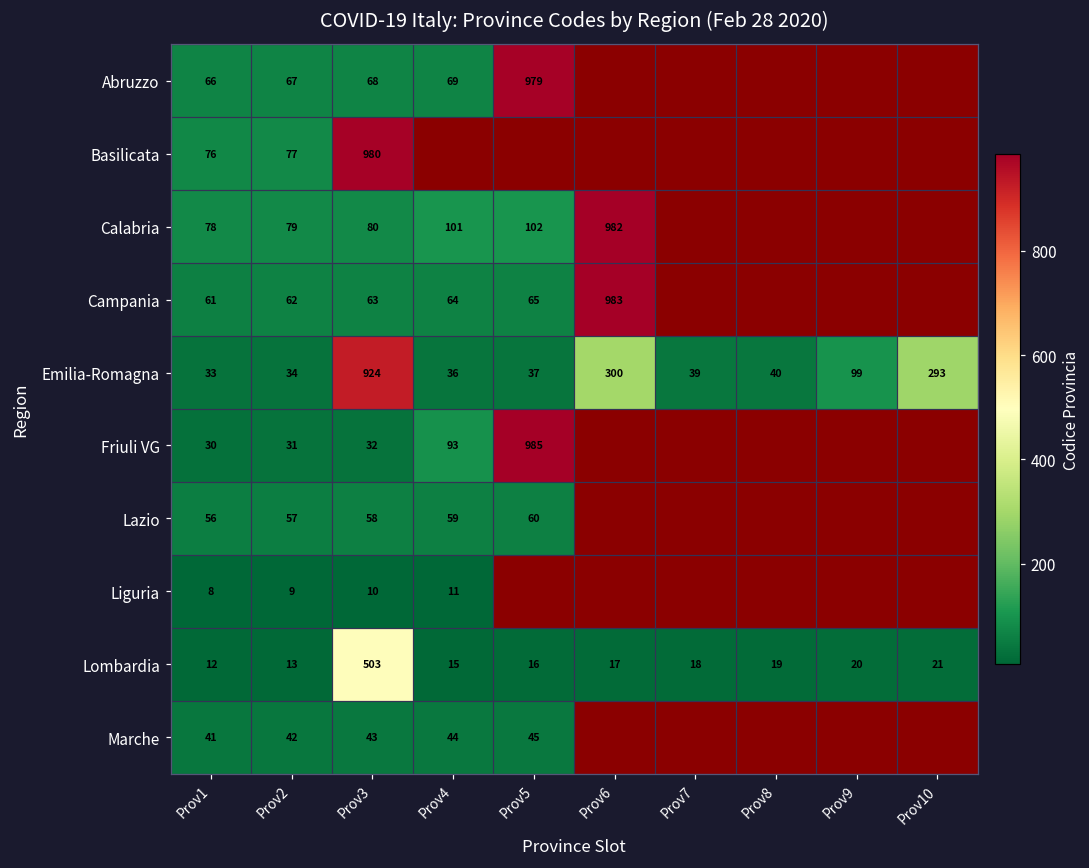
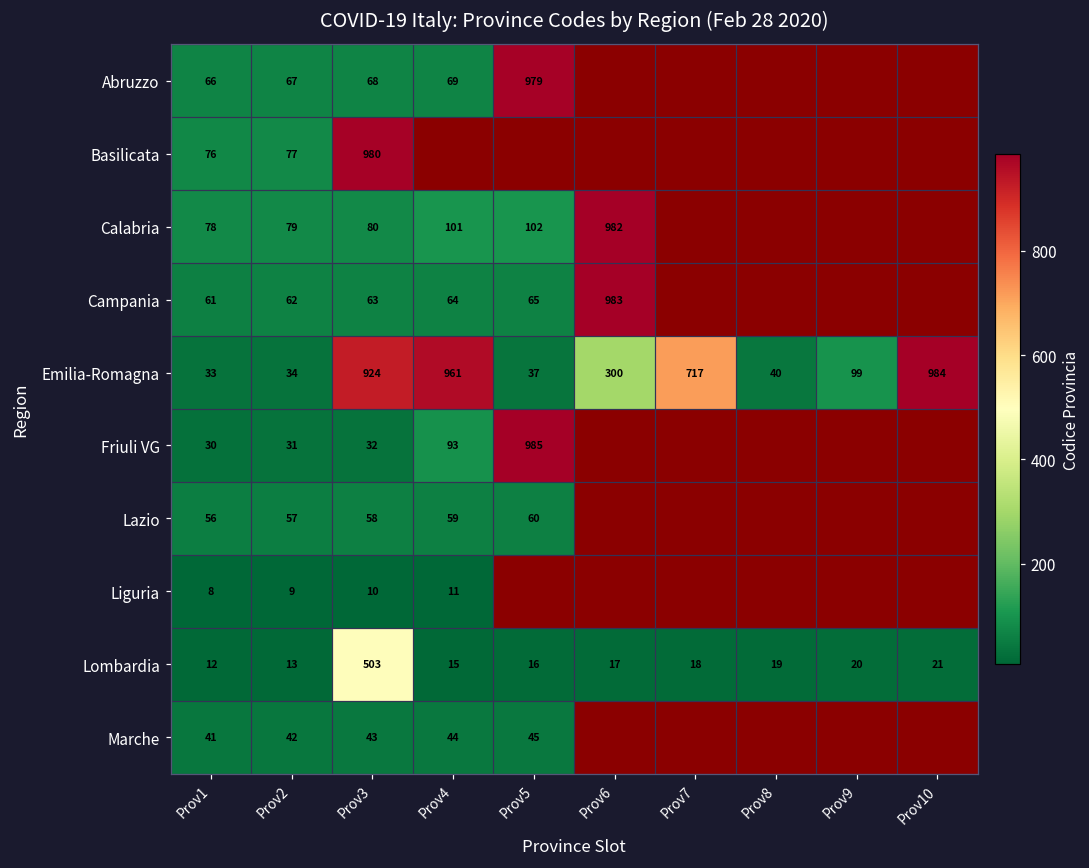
  {
    "Abruzzo": {
      "Prov1": 66,
      "Prov2": 67,
      "Prov3": 68,
      "Prov4": 69,
      "Prov5": 979
    },
    "Basilicata": {
      "Prov1": 76,
      "Prov2": 77,
      "Prov3": 980
    },
    "Calabria": {
      "Prov1": 78,
      "Prov2": 79,
      "Prov3": 80,
      "Prov4": 101,
      "Prov5": 102,
      "Prov6": 982
    },
    "Campania": {
      "Prov1": 61,
      "Prov2": 62,
      "Prov3": 63,
      "Prov4": 64,
      "Prov5": 65,
      "Prov6": 983
    },
    "Emilia-Romagna": {
      "Prov1": 33,
      "Prov2": 34,
      "Prov3": 924,
-     "Prov4": 36,
+     "Prov4": 961,
      "Prov5": 37,
      "Prov6": 300,
-     "Prov7": 39,
+     "Prov7": 717,
      "Prov8": 40,
      "Prov9": 99,
-     "Prov10": 293
+     "Prov10": 984
    },
    "Friuli VG": {
      "Prov1": 30,
      "Prov2": 31,
      "Prov3": 32,
      "Prov4": 93,
      "Prov5": 985
    },
    "Lazio": {
      "Prov1": 56,
      "Prov2": 57,
      "Prov3": 58,
      "Prov4": 59,
      "Prov5": 60
    },
    "Liguria": {
      "Prov1": 8,
      "Prov2": 9,
      "Prov3": 10,
      "Prov4": 11
    },
    "Lombardia": {
      "Prov1": 12,
      "Prov2": 13,
      "Prov3": 503,
      "Prov4": 15,
      "Prov5": 16,
      "Prov6": 17,
      "Prov7": 18,
      "Prov8": 19,
      "Prov9": 20,
      "Prov10": 21
    },
    "Marche": {
      "Prov1": 41,
      "Prov2": 42,
      "Prov3": 43,
      "Prov4": 44,
      "Prov5": 45
    }
  }
